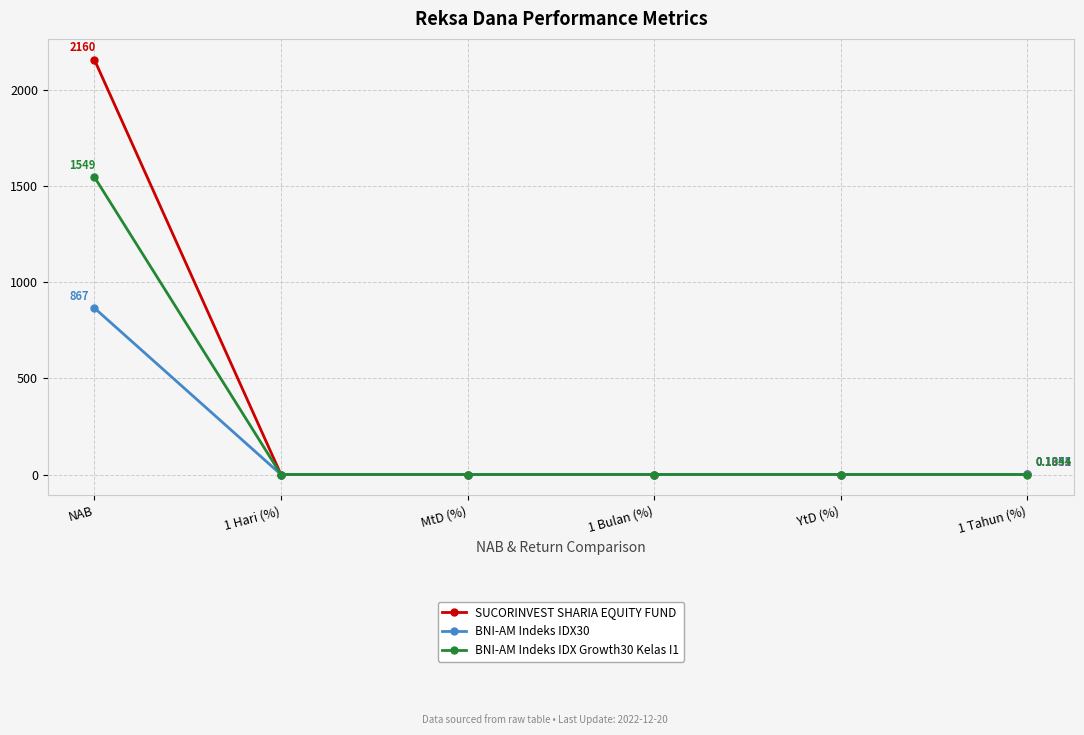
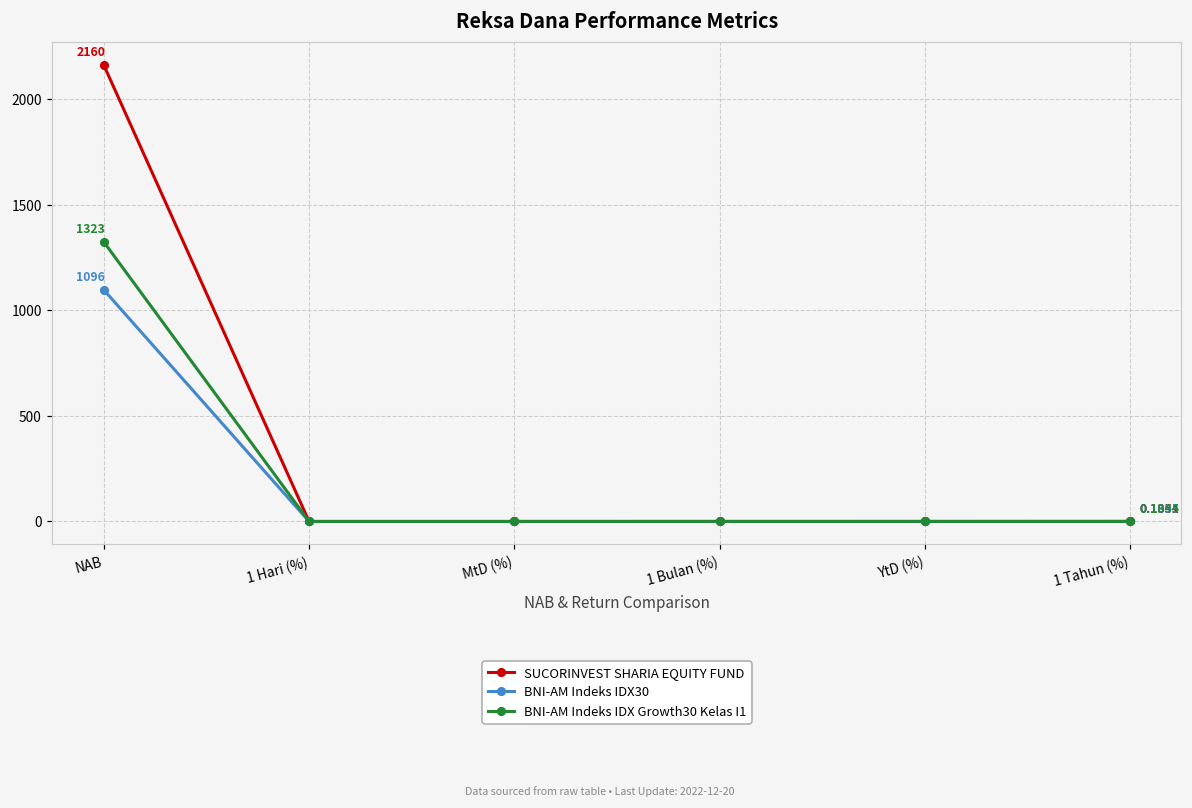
  {
    "SUCORINVEST SHARIA EQUITY FUND": {
      "NAB": 2160
    },
    "BNI-AM Indeks IDX30": {
-     "NAB": 867
+     "NAB": 1096
    },
    "BNI-AM Indeks IDX Growth30 Kelas I1": {
-     "NAB": 1549
+     "NAB": 1323
    }
  }
